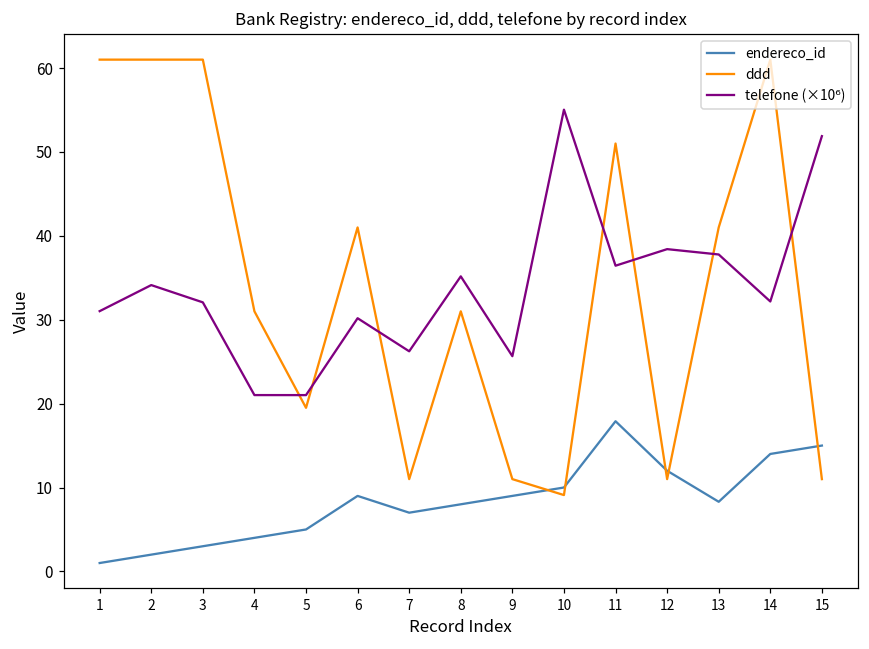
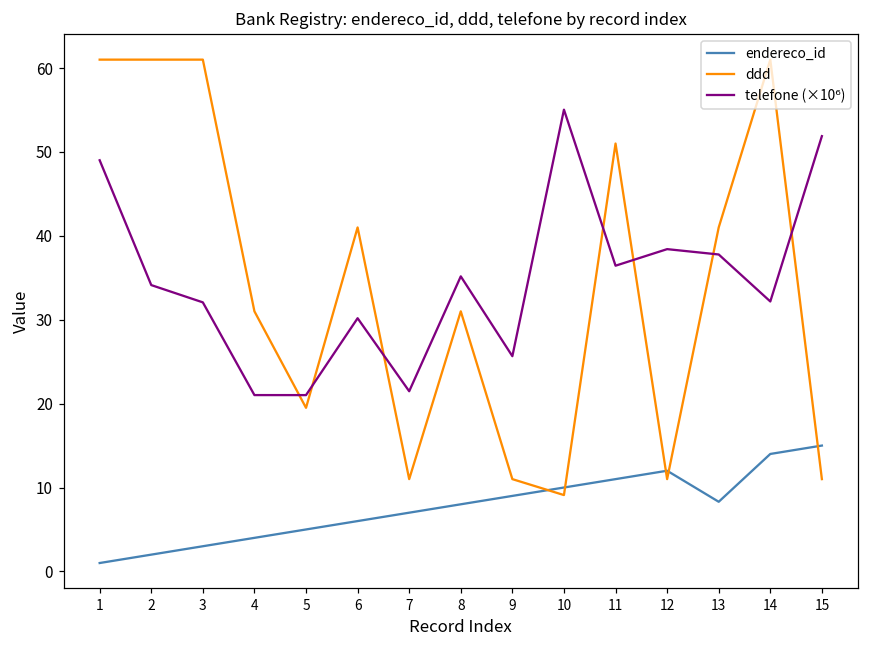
  {
    "endereco_id": {
      "1": 1,
      "2": 2,
      "3": 3,
      "4": 4,
      "5": 5,
-     "6": 9,
+     "6": 6,
      "7": 7,
      "8": 8,
      "9": 9,
      "10": 10,
-     "11": 18,
+     "11": 11,
      "12": 12,
      "13": 8,
      "14": 14,
      "15": 15
    },
    "ddd": {
      "1": 61,
      "2": 61,
      "3": 61,
      "4": 31,
      "5": 20,
      "6": 41,
      "7": 11,
      "8": 31,
      "9": 11,
      "10": 9,
      "11": 51,
      "12": 11,
      "13": 41,
      "15": 11
    },
    "telefone (×10⁶)": {
-     "1": 31,
+     "1": 49,
      "2": 34,
      "3": 32,
      "4": 21,
      "5": 21,
      "6": 30,
-     "7": 26,
+     "7": 21,
      "8": 35,
      "9": 26,
      "10": 55,
      "11": 36,
      "12": 38,
      "13": 38,
      "14": 32,
      "15": 52
    }
  }
